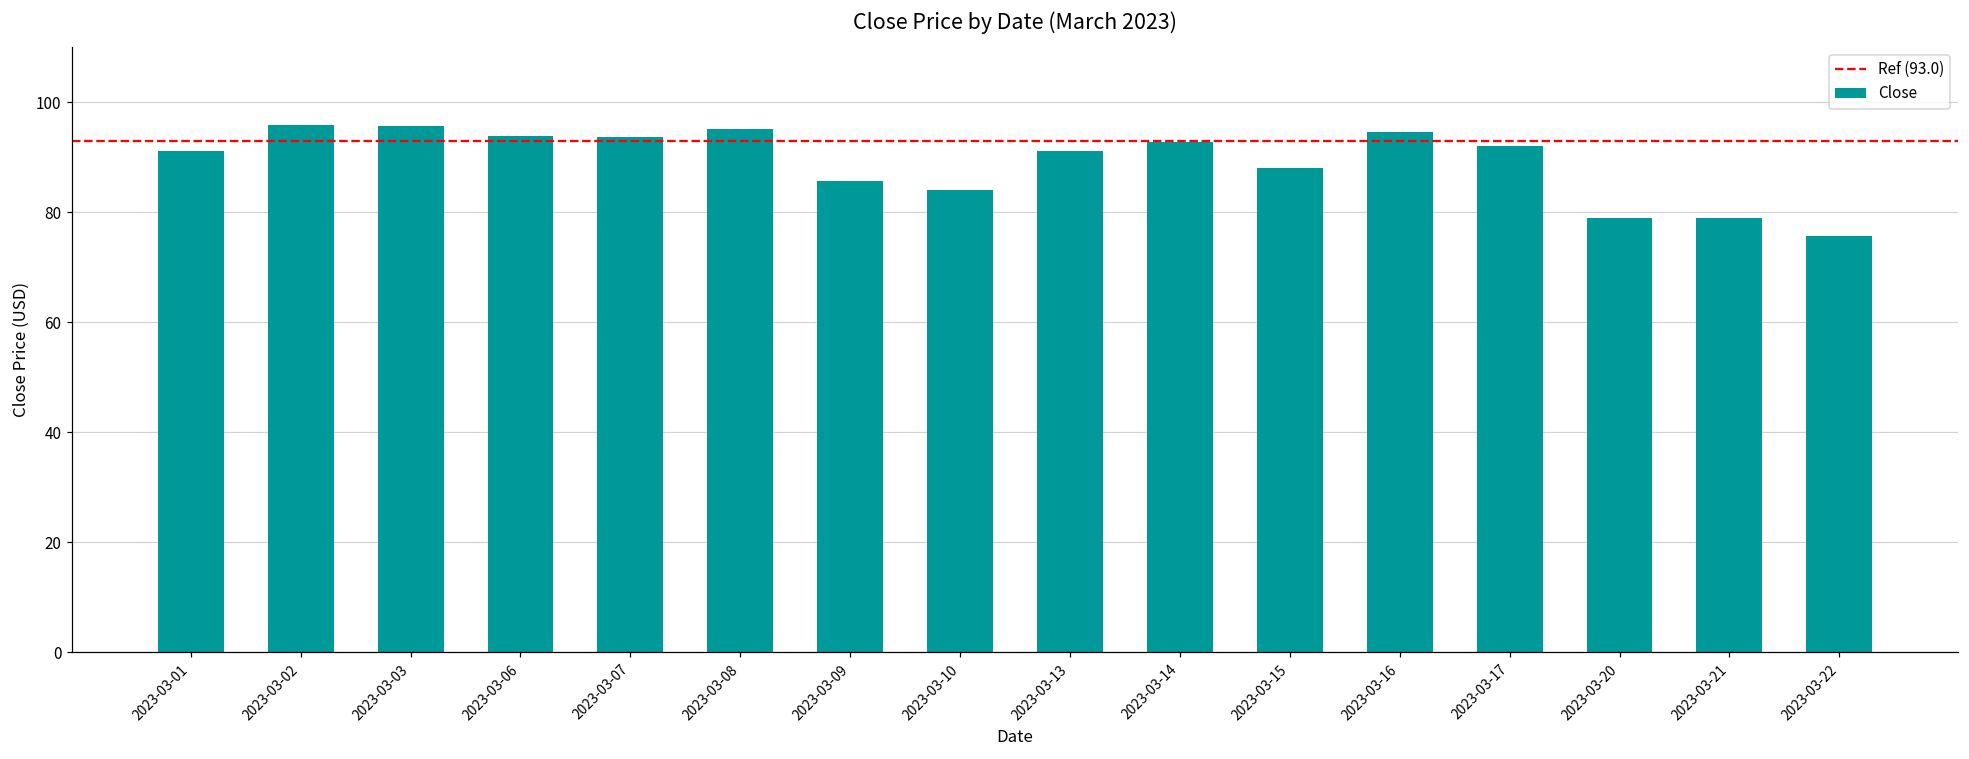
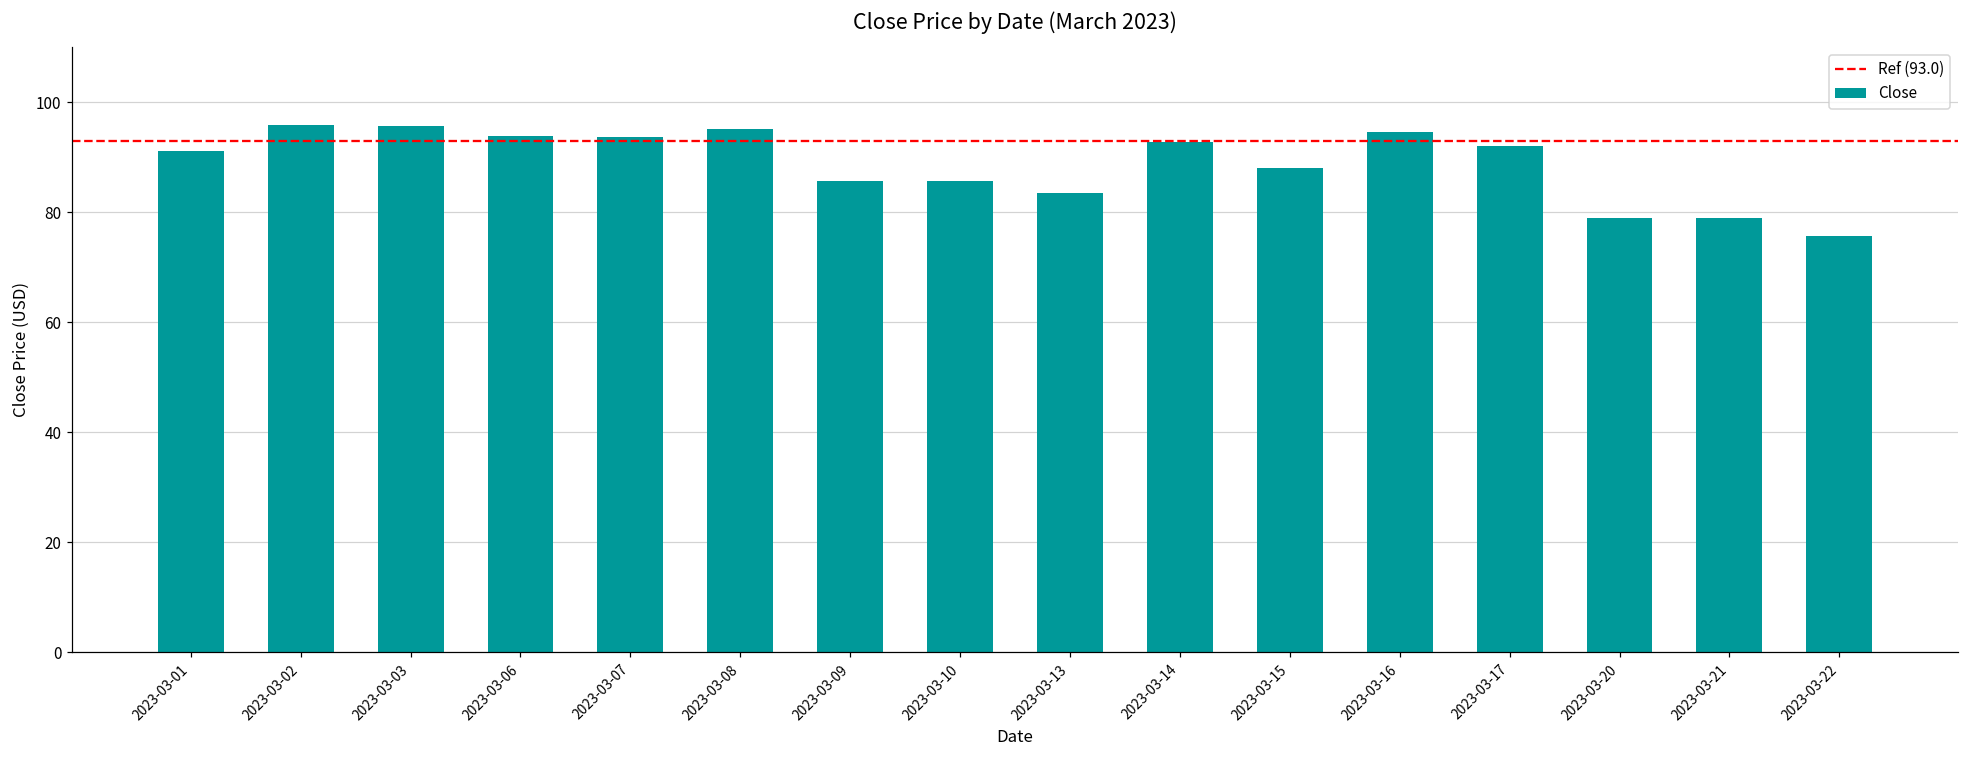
  {
    "2023-03-01": 91,
    "2023-03-02": 96,
    "2023-03-03": 96,
    "2023-03-06": 94,
    "2023-03-07": 94,
    "2023-03-08": 95,
    "2023-03-09": 86,
-   "2023-03-10": 84,
-   "2023-03-13": 91,
+   "2023-03-10": 86,
+   "2023-03-13": 84,
    "2023-03-14": 93,
    "2023-03-15": 88,
    "2023-03-16": 95,
    "2023-03-17": 92,
    "2023-03-20": 79,
    "2023-03-21": 79,
    "2023-03-22": 76
  }
